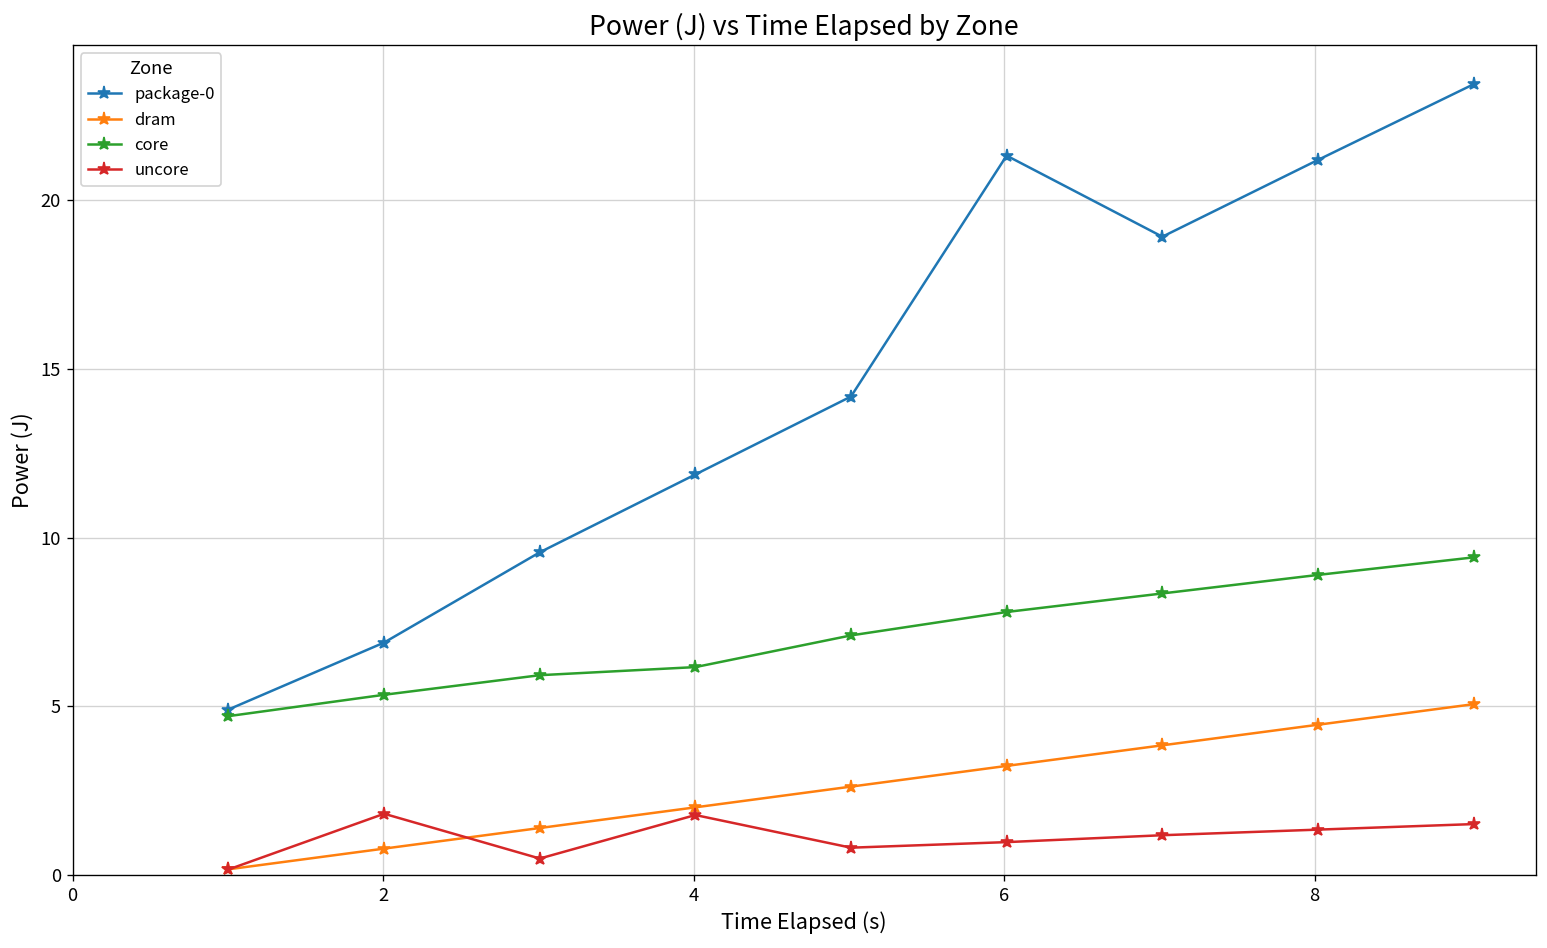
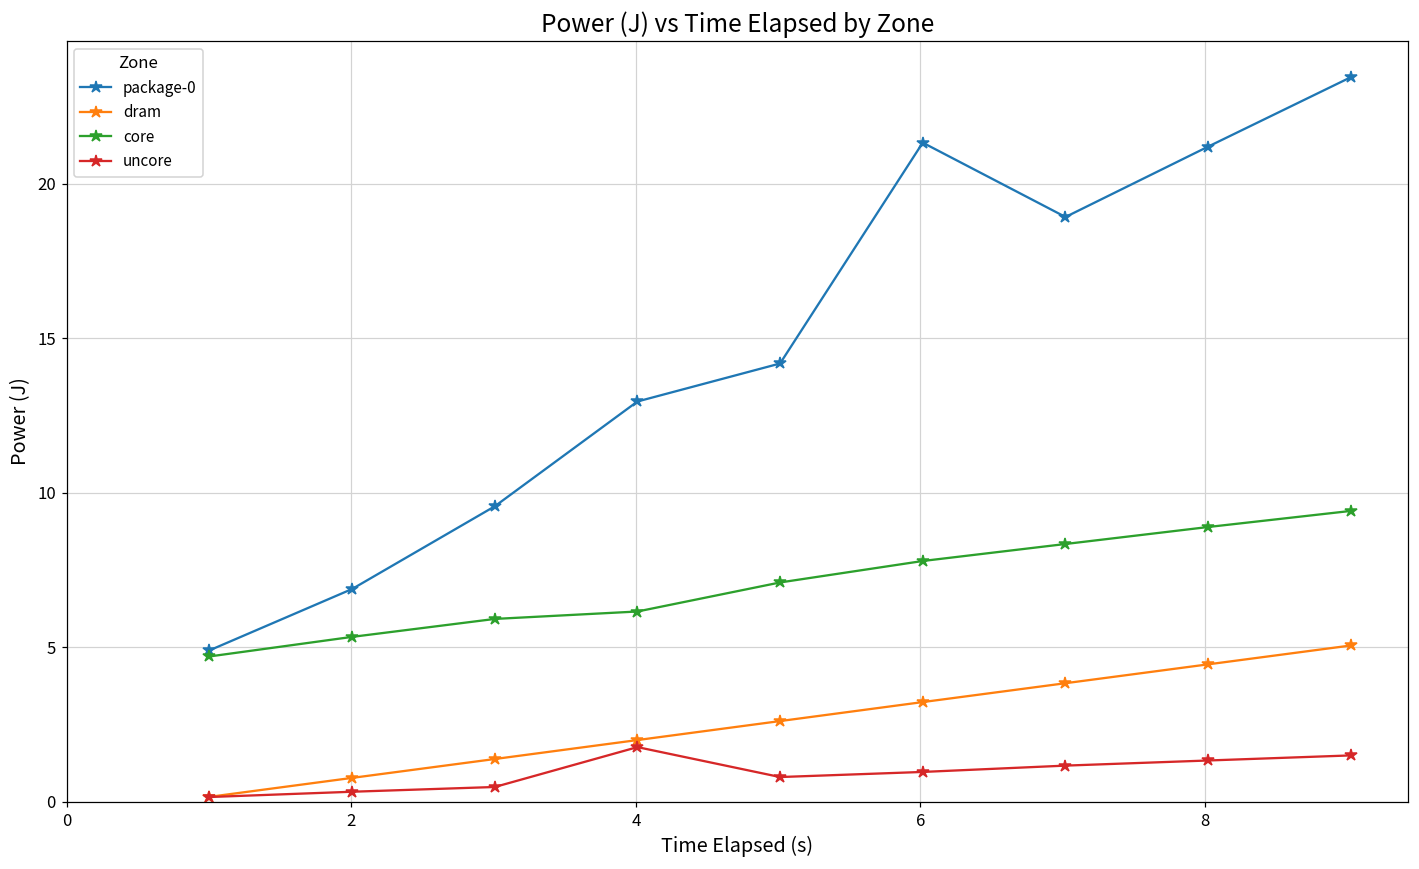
  {
    "package-0": {
      "2": 6.9,
-     "4": 11.9,
+     "4": 13.0,
      "6": 21.3
    },
    "dram": {
      "2": 0.8,
      "4": 2.0,
      "6": 3.2
    },
    "core": {
      "2": 5.3,
      "4": 6.2,
      "6": 7.8
    },
    "uncore": {
-     "2": 1.8,
+     "2": 0.3,
      "4": 1.8,
      "6": 1.0
    }
  }
